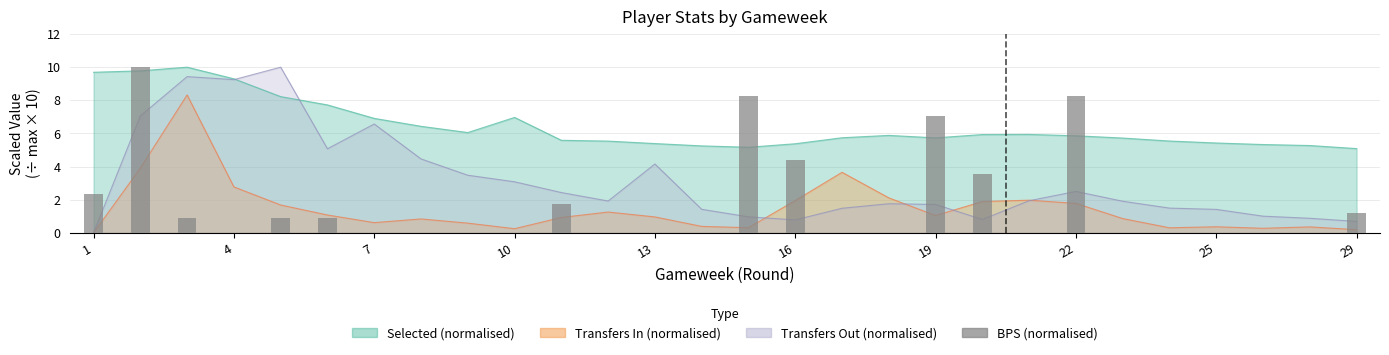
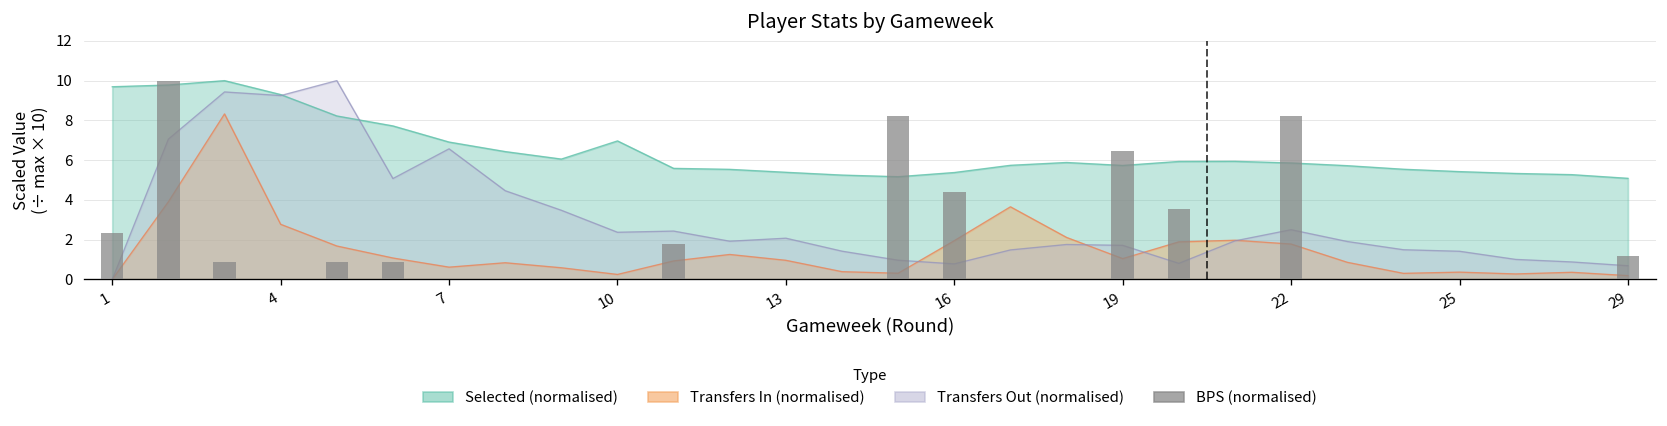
  {
    "Selected (normalised)": {
      "1": 9.7,
      "7": 6.9,
      "10": 7.0,
      "13": 5.4,
      "16": 5.4,
      "19": 5.7,
      "22": 5.9,
      "25": 5.4,
      "29": 5.1
    },
    "BPS (normalised)": {
      "1": 2.4,
      "4": 0.0,
      "7": 0.0,
      "10": 0.0,
      "13": 0.0,
      "16": 4.4,
-     "19": 7.1,
+     "19": 6.5,
      "22": 8.2,
      "25": 0.0,
      "29": 1.2
    },
    "Transfers In (normalised)": {
      "4": 2.8,
      "7": 0.6,
      "10": 0.3,
      "13": 1.0,
      "16": 1.9,
      "19": 1.0,
      "22": 1.8,
      "25": 0.4,
      "29": 0.2
    },
    "Transfers Out (normalised)": {
      "7": 6.6,
-     "10": 3.1,
-     "13": 4.2,
+     "10": 2.4,
+     "13": 2.1,
      "16": 0.8,
      "19": 1.7,
      "22": 2.5,
      "25": 1.4,
      "29": 0.7
    }
  }
